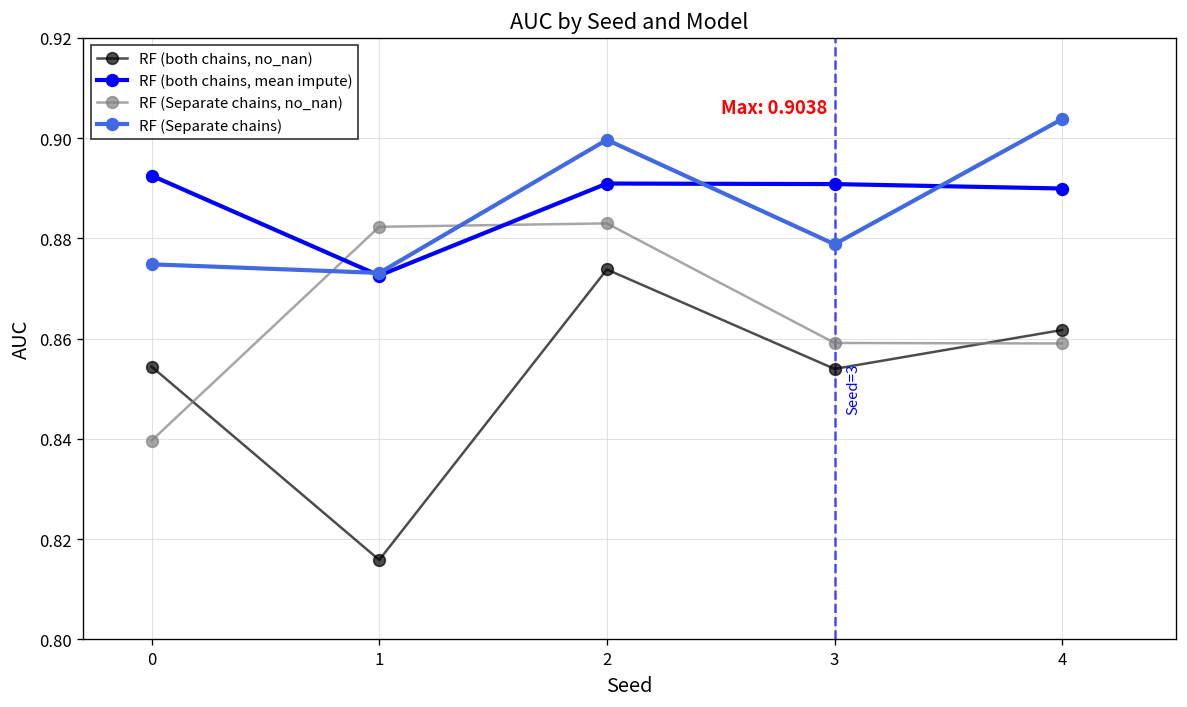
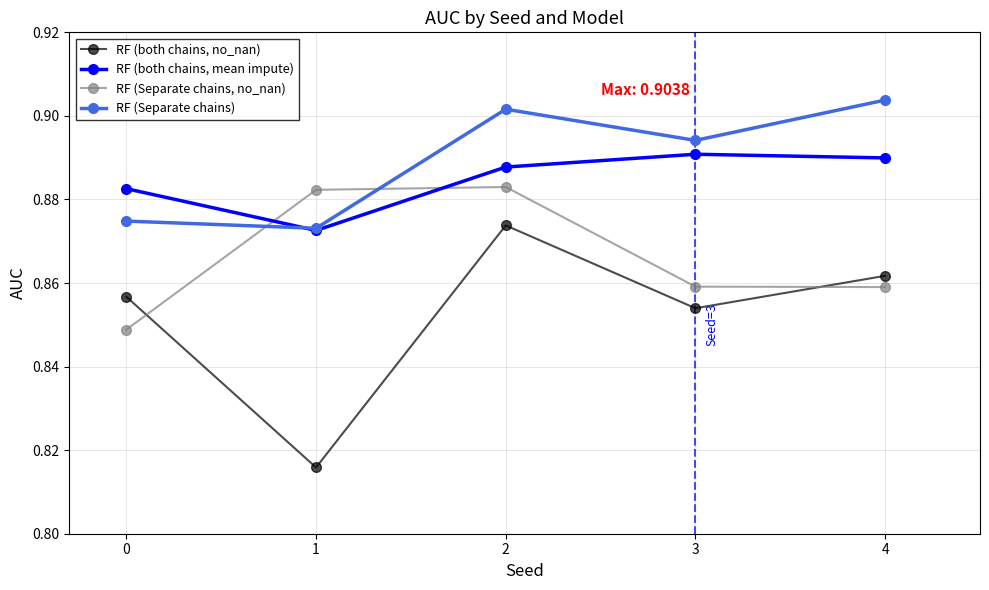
  {
    "RF (both chains, no_nan)": {
-     "0": 0.854,
+     "0": 0.857,
      "1": 0.816,
      "2": 0.874,
      "4": 0.862
    },
    "RF (both chains, mean impute)": {
-     "0": 0.893,
-     "2": 0.891,
+     "0": 0.883,
+     "2": 0.888,
      "3": 0.891,
      "4": 0.890
    },
    "RF (Separate chains, no_nan)": {
-     "0": 0.840,
+     "0": 0.849,
      "1": 0.882,
      "2": 0.883,
      "3": 0.859,
      "4": 0.859
    },
    "RF (Separate chains)": {
      "0": 0.875,
-     "2": 0.900,
-     "3": 0.879,
+     "2": 0.902,
+     "3": 0.894,
      "4": 0.904
    }
  }
